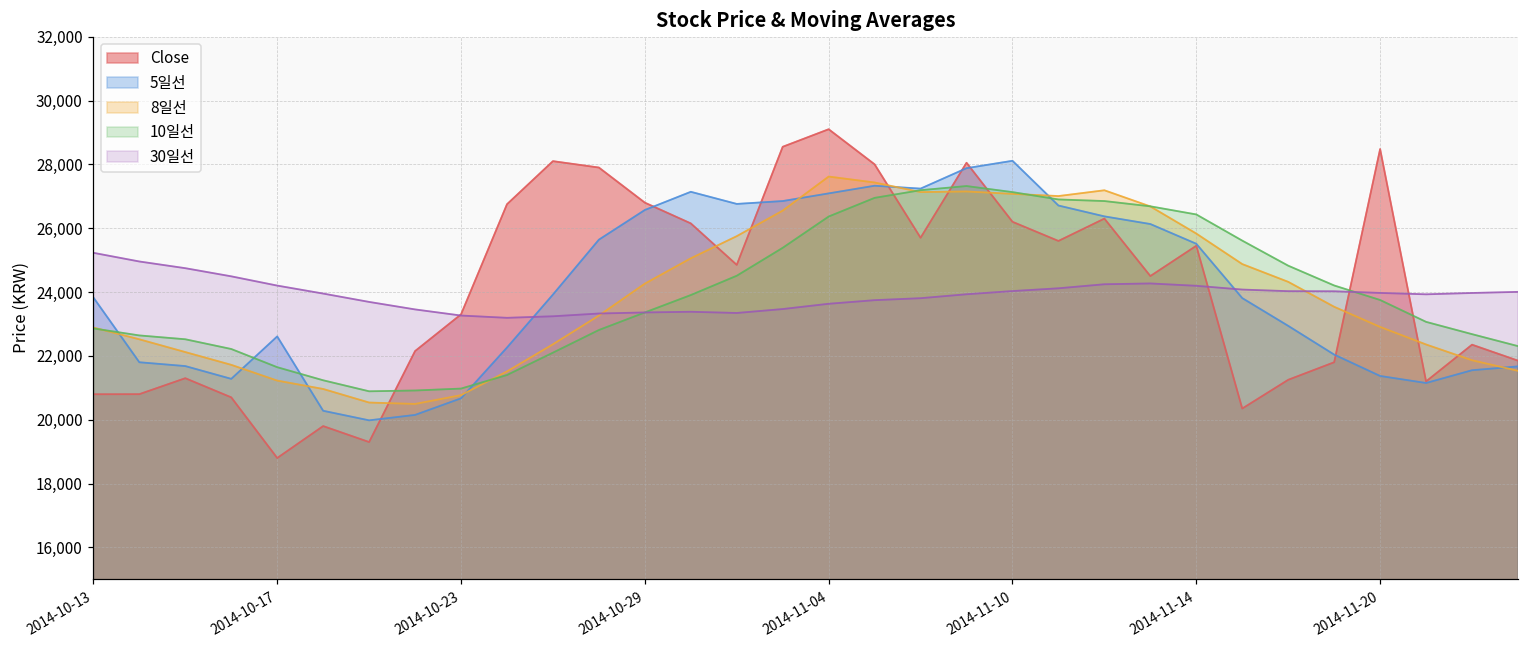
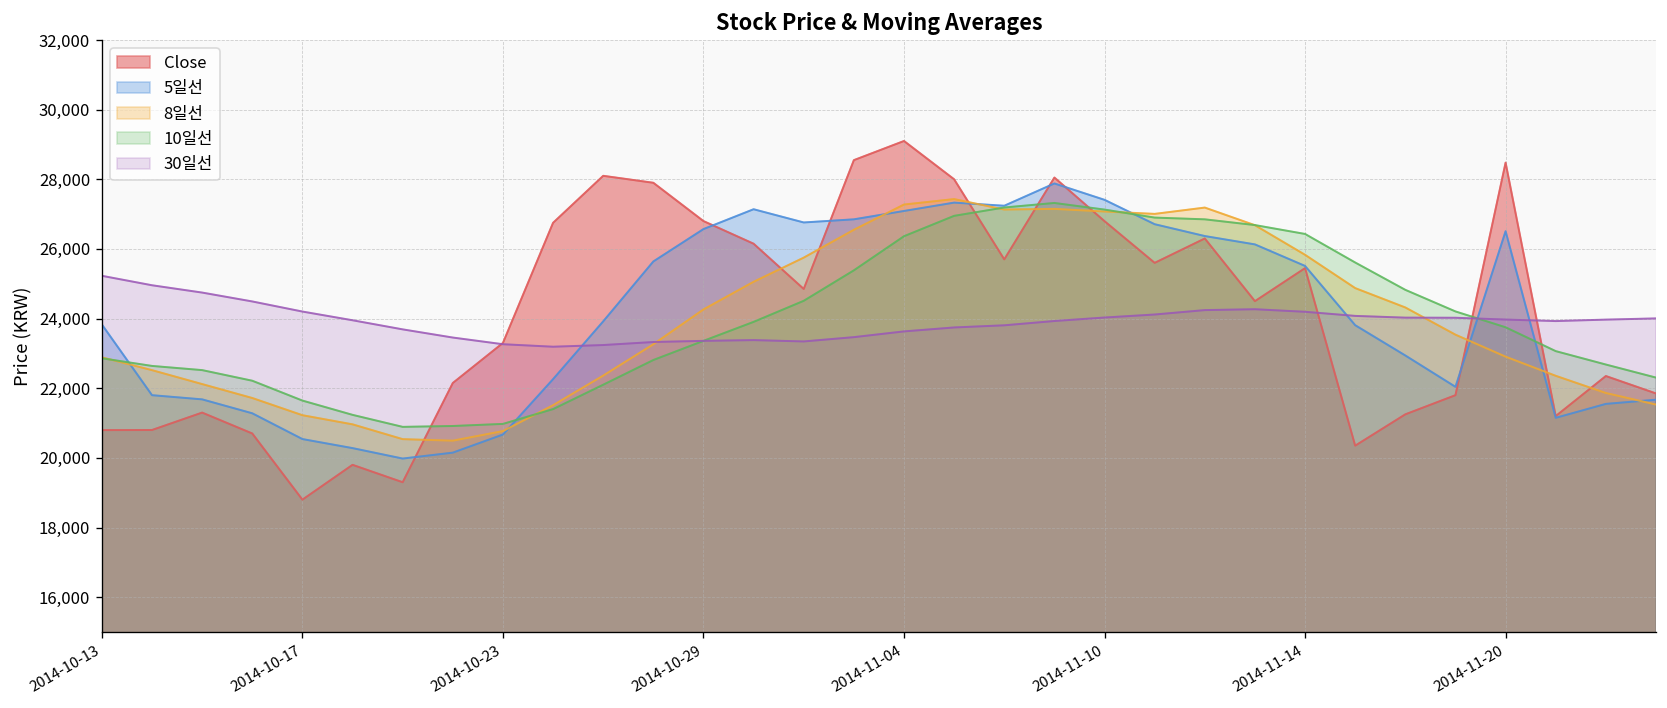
  {
    "Close": {
      "2014-10-13": "20,800",
      "2014-10-17": "18,800",
      "2014-10-29": "26,800",
      "2014-11-04": "29,100",
-     "2014-11-10": "26,200",
+     "2014-11-10": "26,800",
      "2014-11-20": "28,500"
    },
    "5일선": {
      "2014-10-13": "23,800",
-     "2014-10-17": "22,600",
+     "2014-10-17": "20,500",
      "2014-10-23": "20,700",
      "2014-10-29": "26,600",
      "2014-11-04": "27,100",
-     "2014-11-10": "28,100",
-     "2014-11-20": "21,400"
+     "2014-11-10": "27,400",
+     "2014-11-20": "26,500"
    },
    "8일선": {
      "2014-10-17": "21,200",
      "2014-10-23": "20,800",
      "2014-10-29": "24,300",
-     "2014-11-04": "27,600",
+     "2014-11-04": "27,300",
      "2014-11-14": "25,800",
      "2014-11-20": "22,900"
    }
  }
